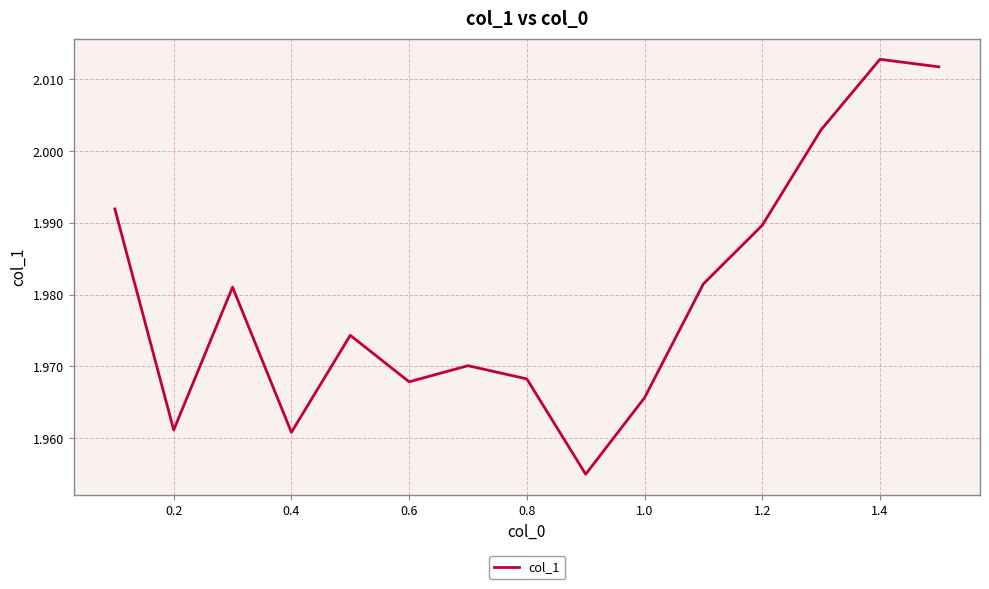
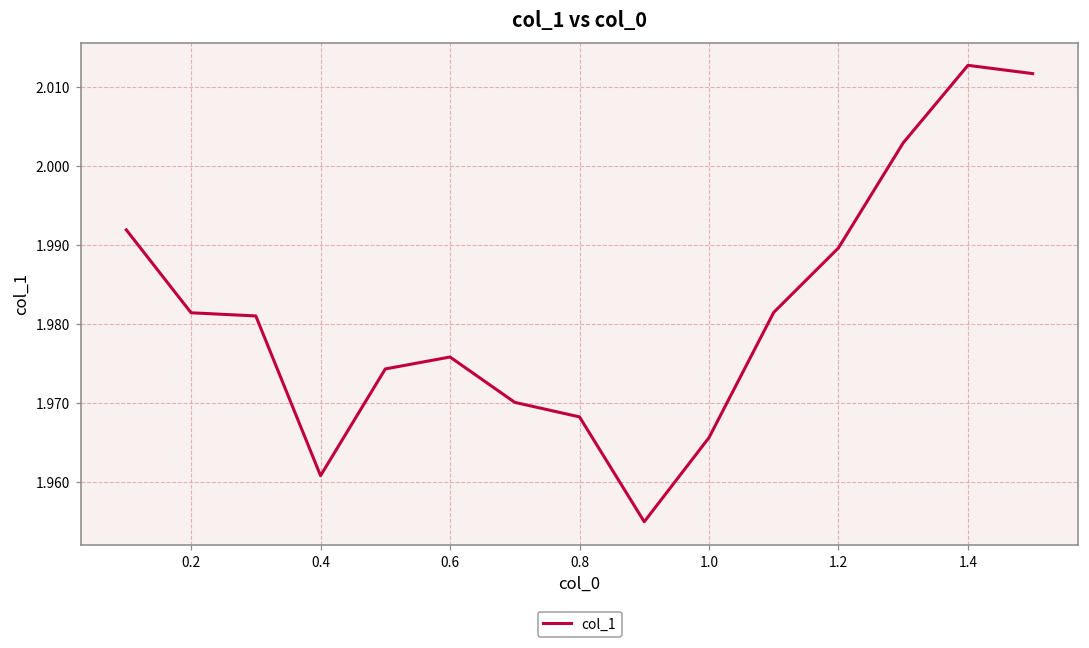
  {
-   "0.2": 1.961,
+   "0.2": 1.981,
    "0.4": 1.961,
-   "0.6": 1.968,
+   "0.6": 1.976,
    "0.8": 1.968,
    "1.0": 1.966,
    "1.2": 1.990,
    "1.4": 2.013
  }
